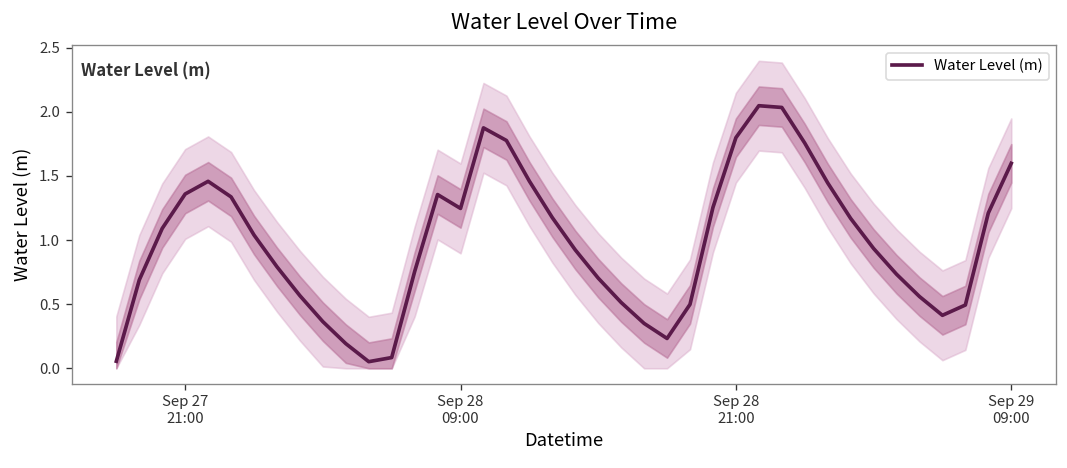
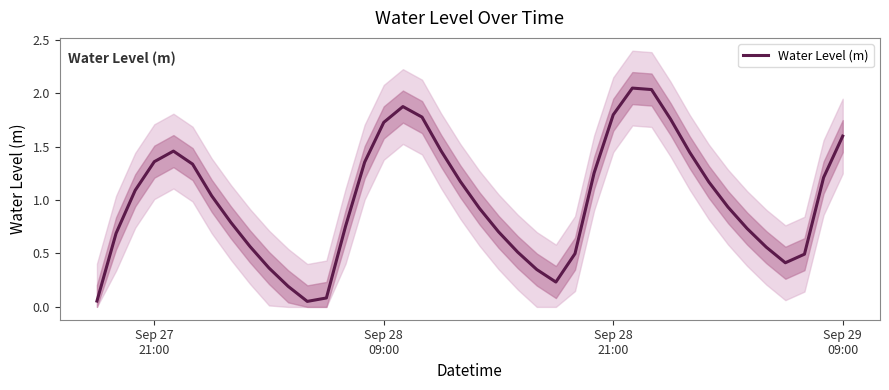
  {
    "Water Level (m)": {
      "Sep 27 21:00": 1.36,
-     "Sep 28 09:00": 1.25,
+     "Sep 28 09:00": 1.73,
      "Sep 28 21:00": 1.80,
      "Sep 29 09:00": 1.60
    }
  }
